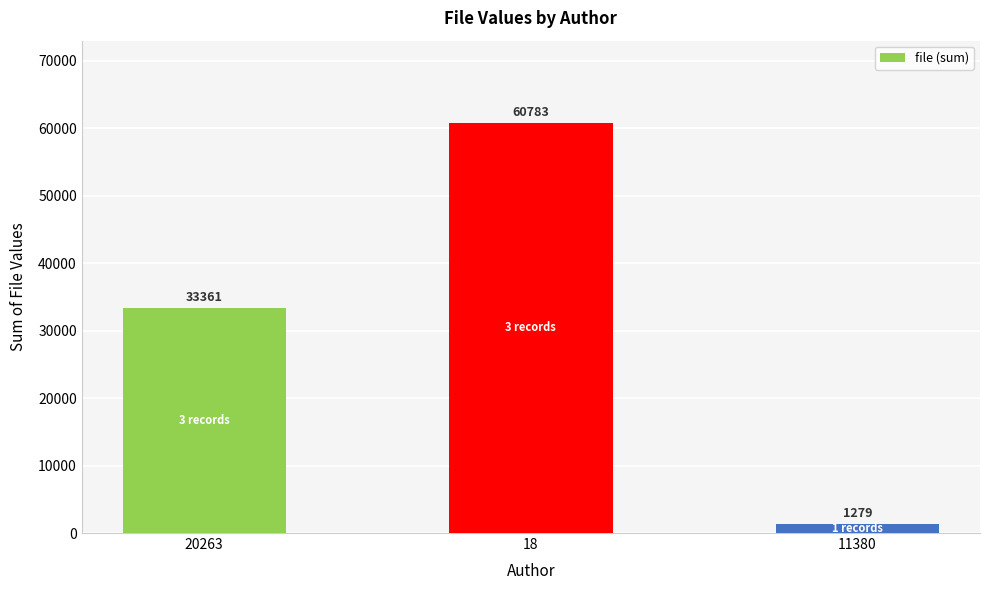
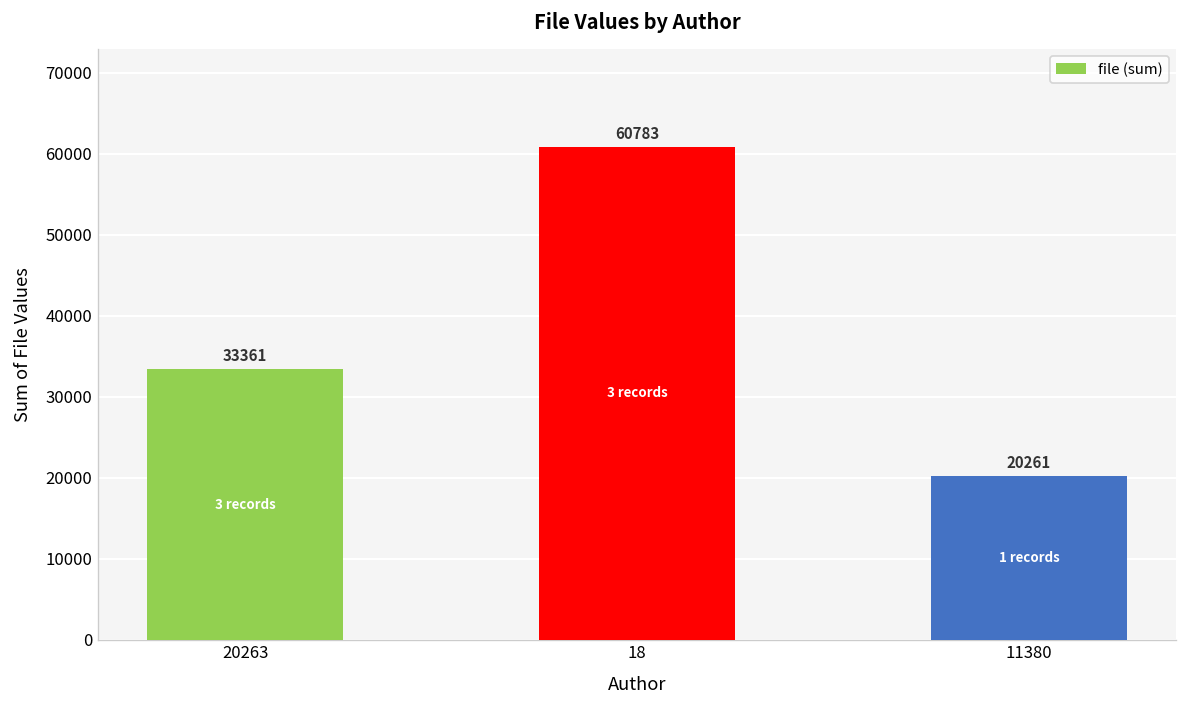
  {
    "20263": 33361,
    "18": 60783,
-   "11380": 1279
+   "11380": 20261
  }
